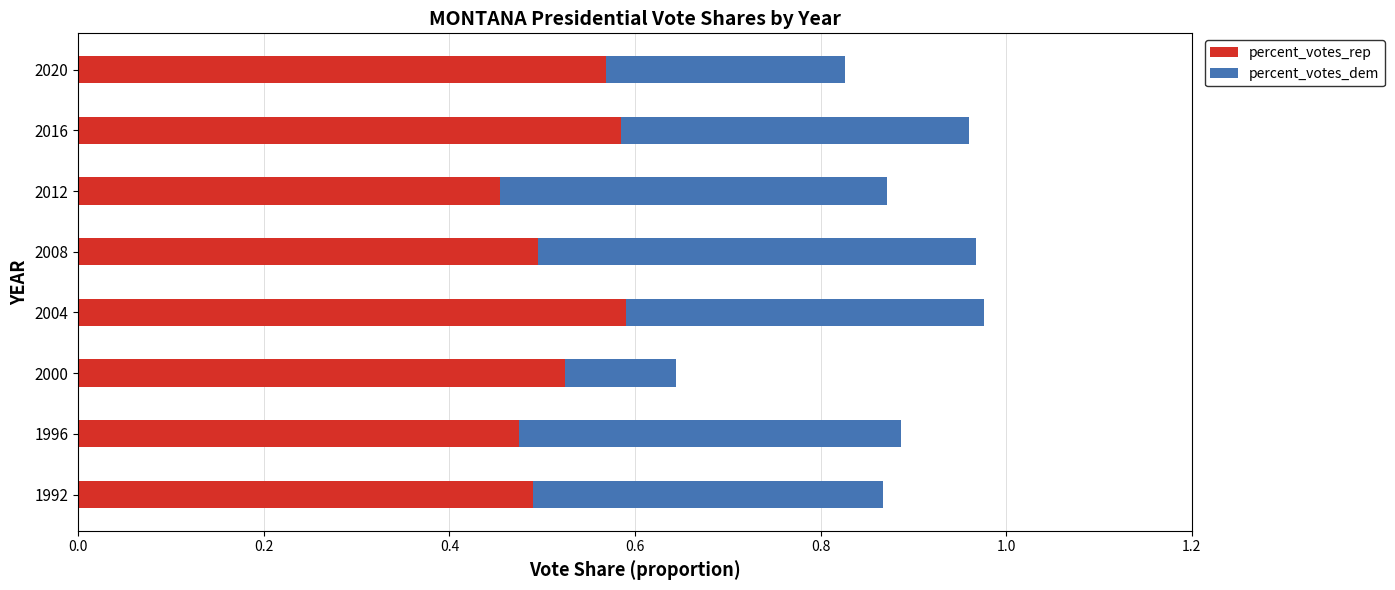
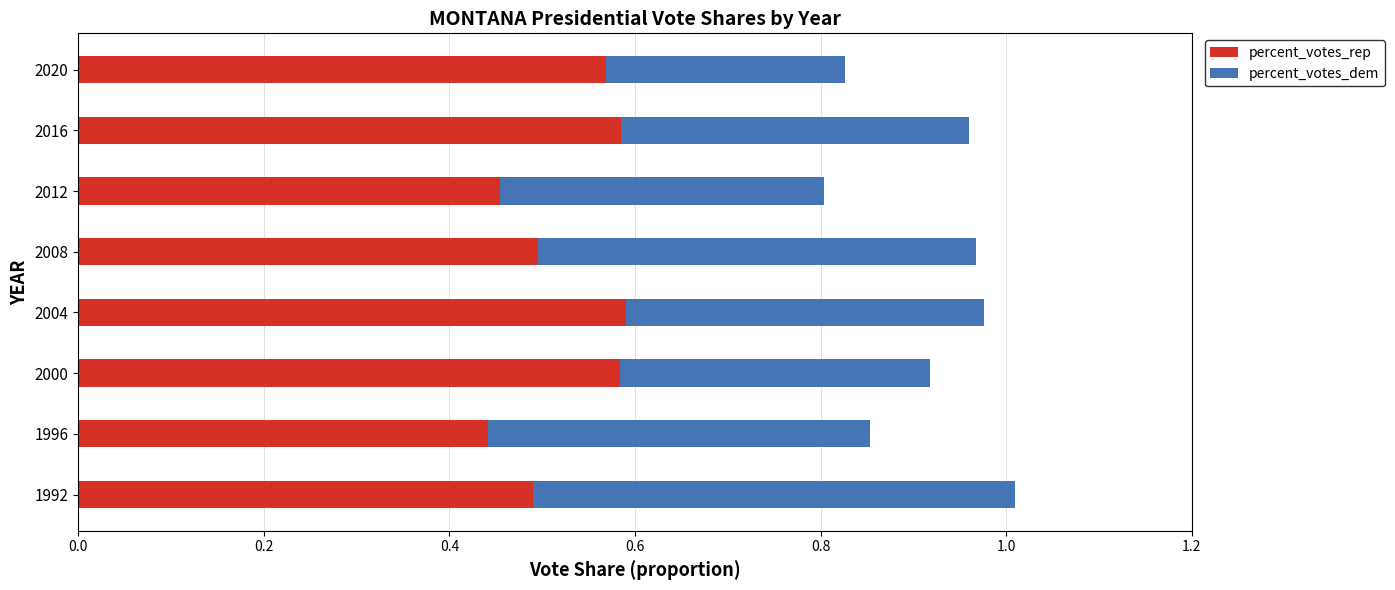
  {
    "percent_votes_rep": {
      "2020": 0.57,
      "2016": 0.58,
      "2012": 0.45,
      "2008": 0.50,
      "2004": 0.59,
-     "2000": 0.52,
-     "1996": 0.47,
+     "2000": 0.58,
+     "1996": 0.44,
      "1992": 0.49
    },
    "percent_votes_dem": {
      "2020": 0.26,
      "2016": 0.38,
-     "2012": 0.42,
+     "2012": 0.35,
      "2008": 0.47,
      "2004": 0.39,
-     "2000": 0.12,
+     "2000": 0.33,
      "1996": 0.41,
-     "1992": 0.38
+     "1992": 0.52
    }
  }
